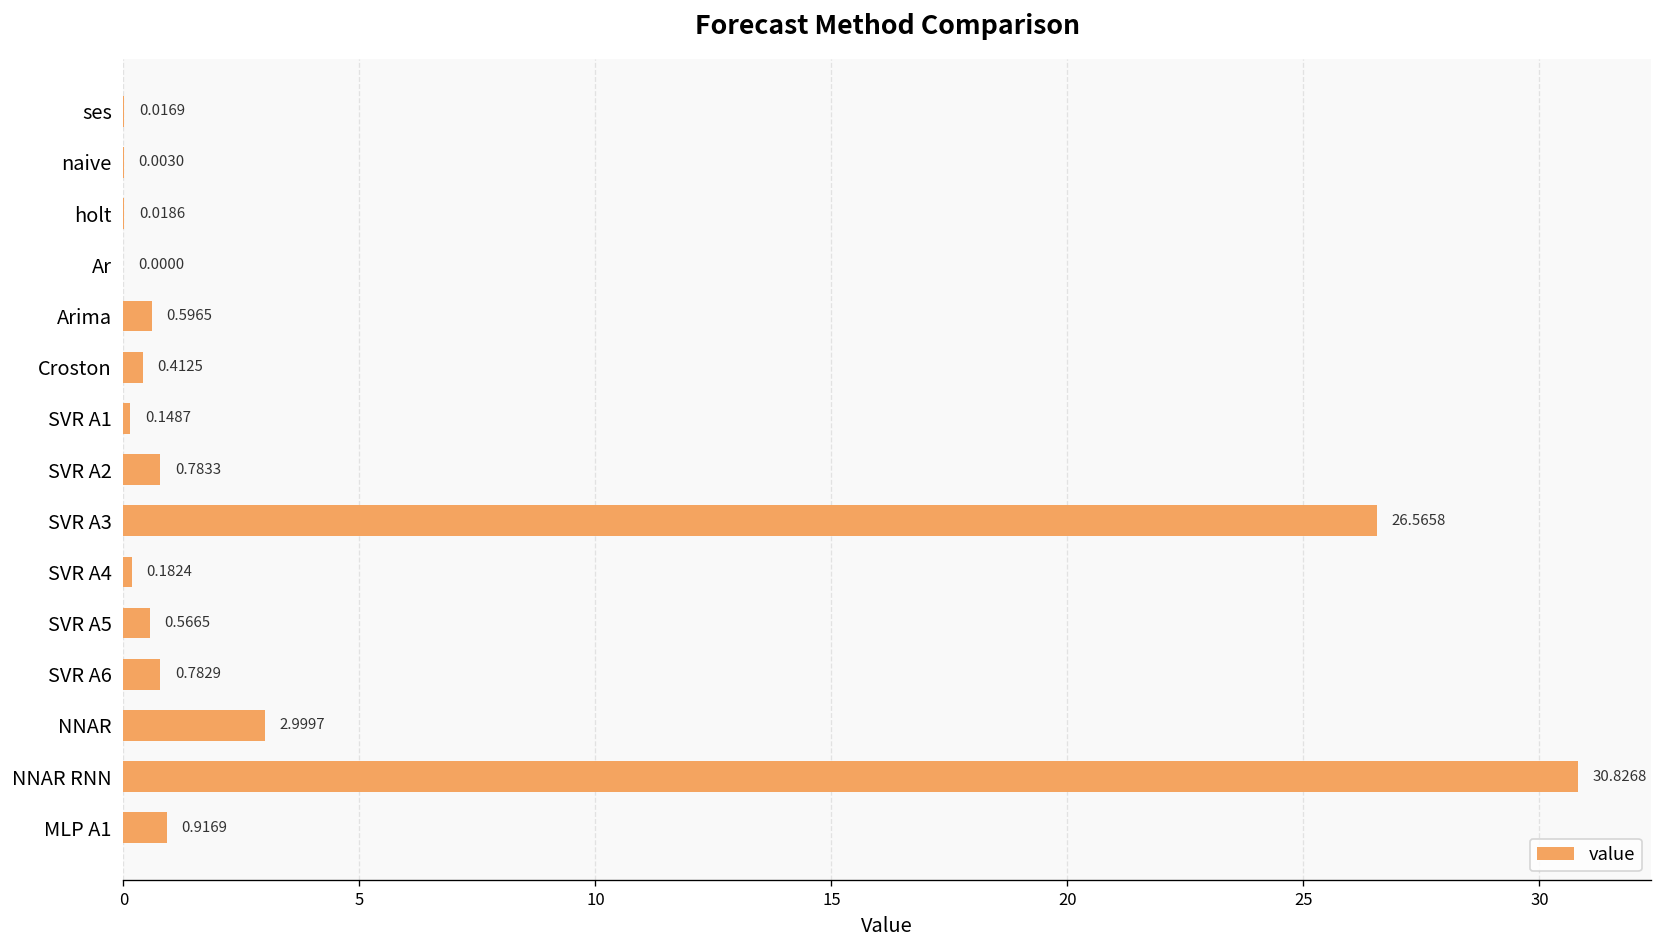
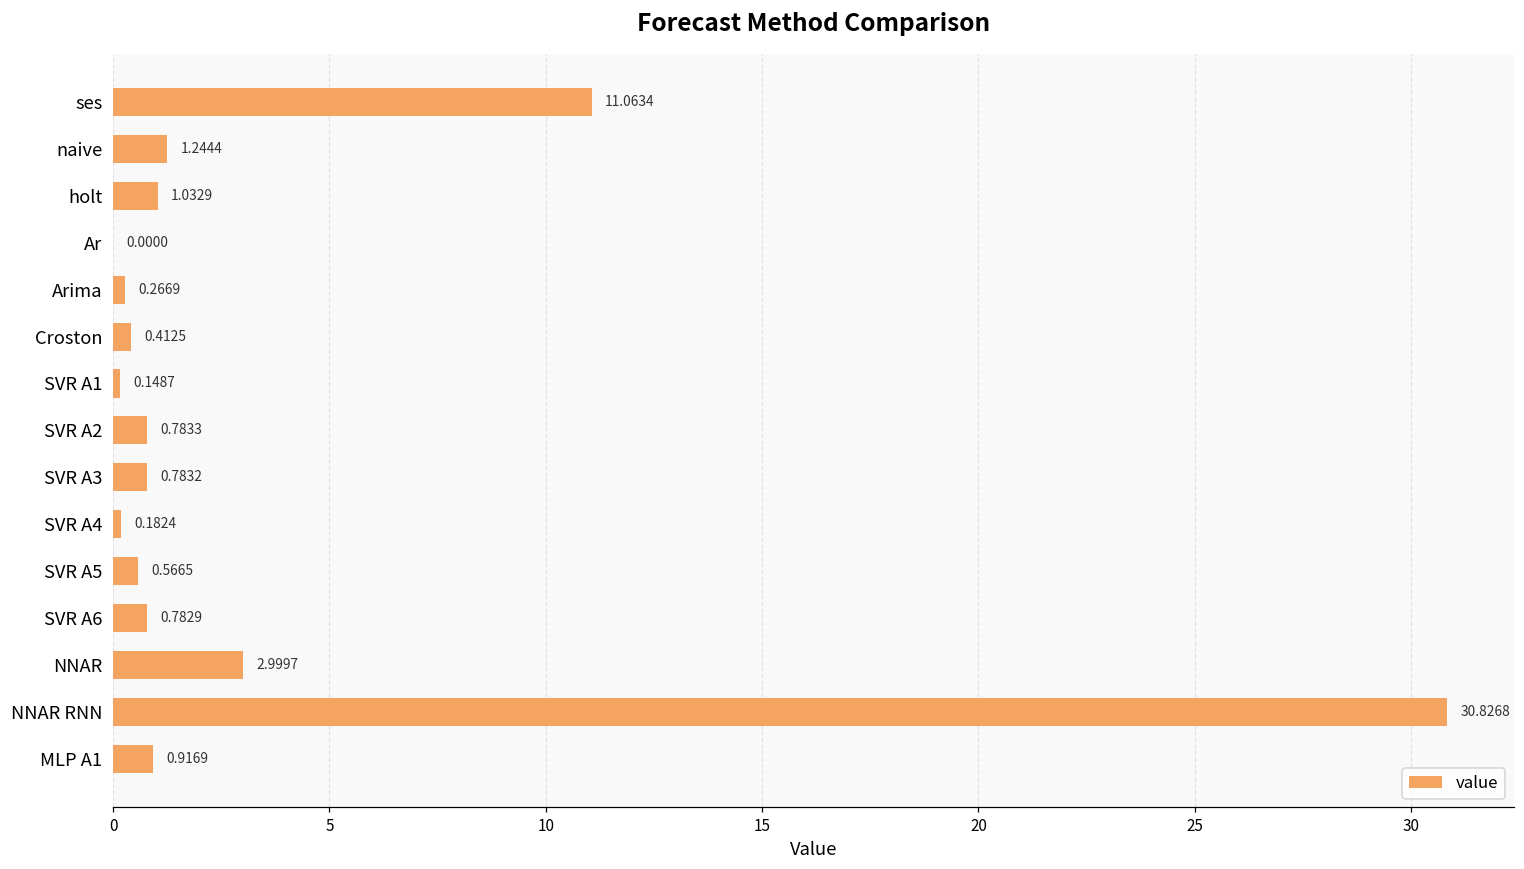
  {
-   "ses": 0.0169,
-   "naive": 0.0030,
-   "holt": 0.0186,
+   "ses": 11.0634,
+   "naive": 1.2444,
+   "holt": 1.0329,
    "Ar": 0.0000,
-   "Arima": 0.5965,
+   "Arima": 0.2669,
    "Croston": 0.4125,
    "SVR A1": 0.1487,
    "SVR A2": 0.7833,
-   "SVR A3": 26.5658,
+   "SVR A3": 0.7832,
    "SVR A4": 0.1824,
    "SVR A5": 0.5665,
    "SVR A6": 0.7829,
    "NNAR": 2.9997,
    "NNAR RNN": 30.8268,
    "MLP A1": 0.9169
  }
